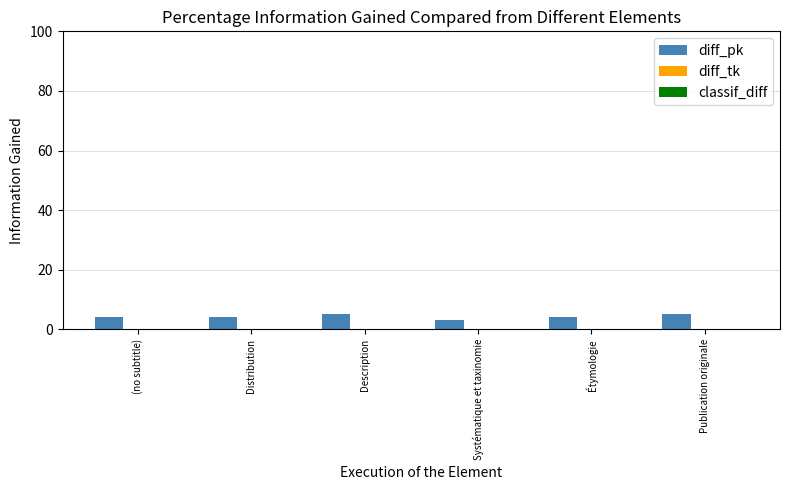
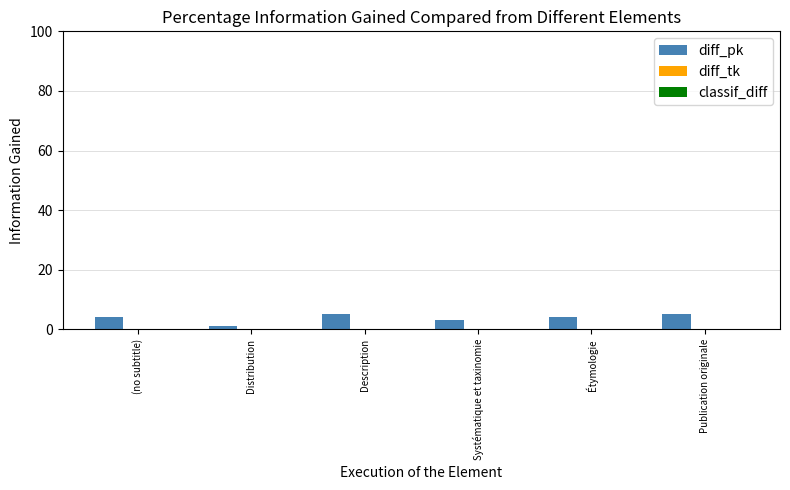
  {
    "diff_pk": {
      "(no subtitle)": 4,
-     "Distribution": 4,
+     "Distribution": 1,
      "Description": 5,
      "Systématique et taxinomie": 3,
      "Étymologie": 4,
      "Publication originale": 5
    },
    "diff_tk": {
      "(no subtitle)": 0,
      "Distribution": 0,
      "Description": 0,
      "Systématique et taxinomie": 0,
      "Étymologie": 0,
      "Publication originale": 0
    },
    "classif_diff": {
      "(no subtitle)": 0,
      "Distribution": 0,
      "Description": 0,
      "Systématique et taxinomie": 0,
      "Étymologie": 0,
      "Publication originale": 0
    }
  }
